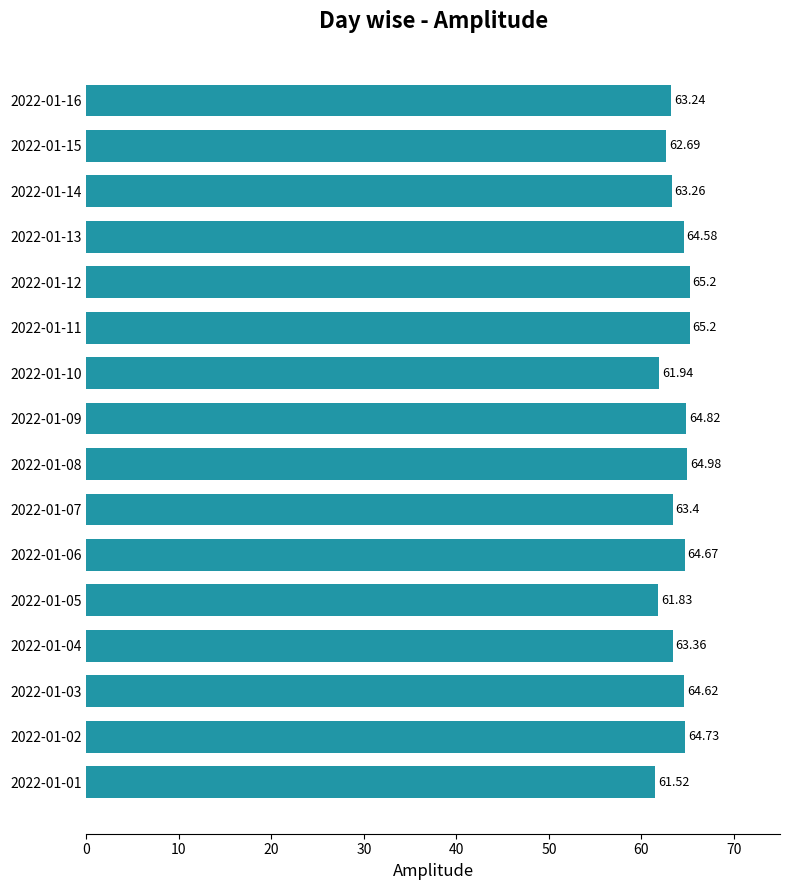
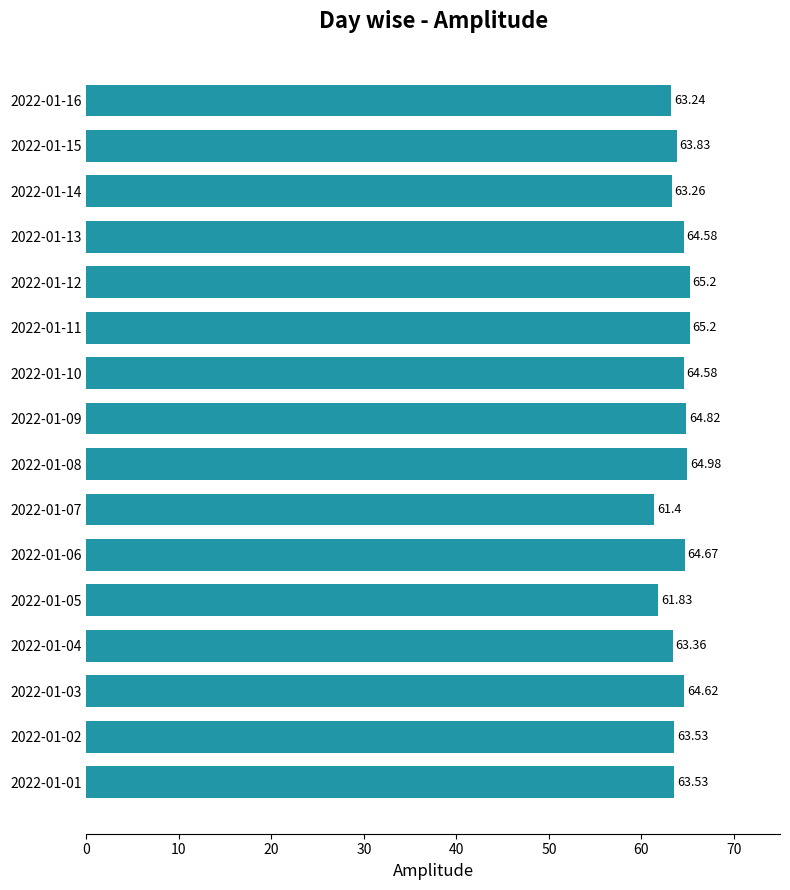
  {
    "2022-01-16": 63.24,
-   "2022-01-15": 62.69,
+   "2022-01-15": 63.83,
    "2022-01-14": 63.26,
    "2022-01-13": 64.58,
    "2022-01-12": 65.2,
    "2022-01-11": 65.2,
-   "2022-01-10": 61.94,
+   "2022-01-10": 64.58,
    "2022-01-09": 64.82,
    "2022-01-08": 64.98,
-   "2022-01-07": 63.4,
+   "2022-01-07": 61.4,
    "2022-01-06": 64.67,
    "2022-01-05": 61.83,
    "2022-01-04": 63.36,
    "2022-01-03": 64.62,
-   "2022-01-02": 64.73,
-   "2022-01-01": 61.52
+   "2022-01-02": 63.53,
+   "2022-01-01": 63.53
  }
